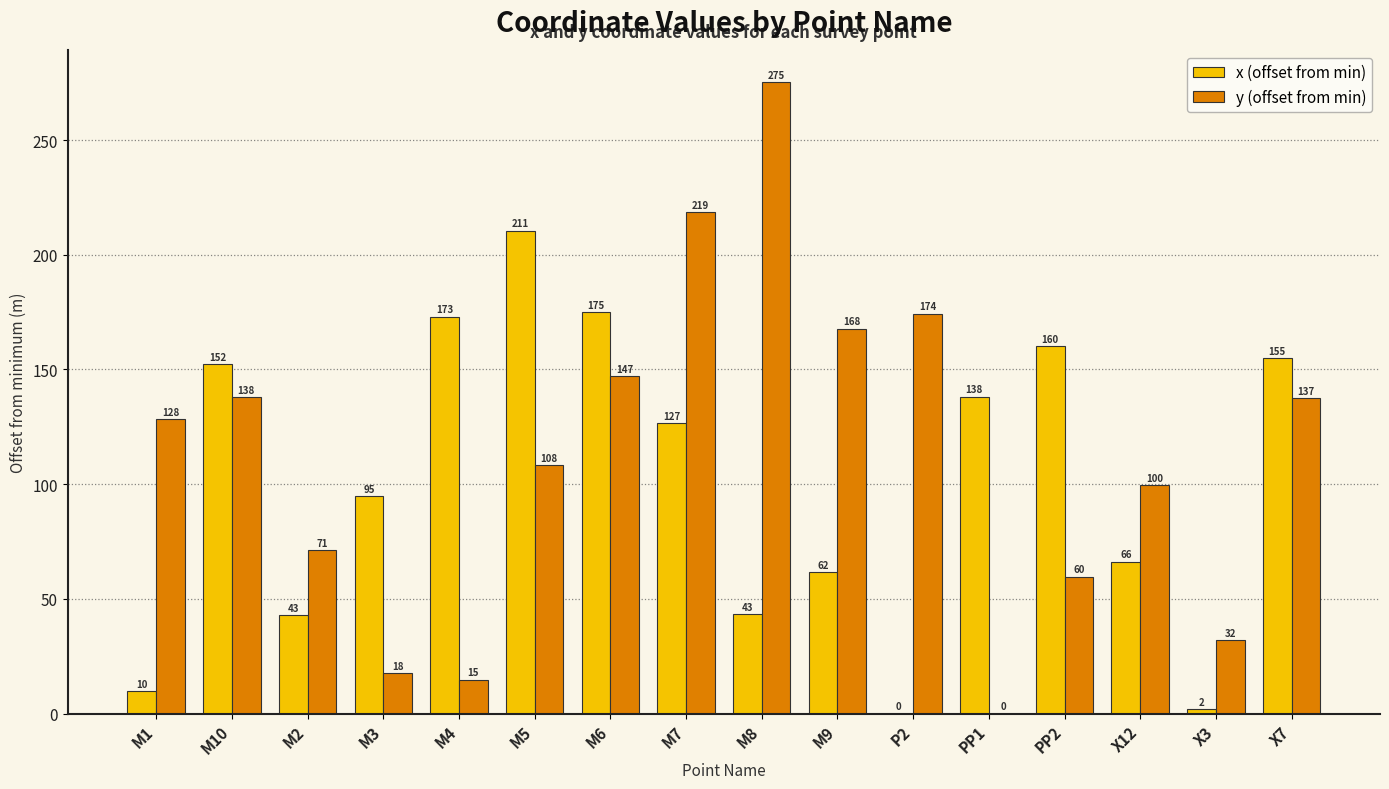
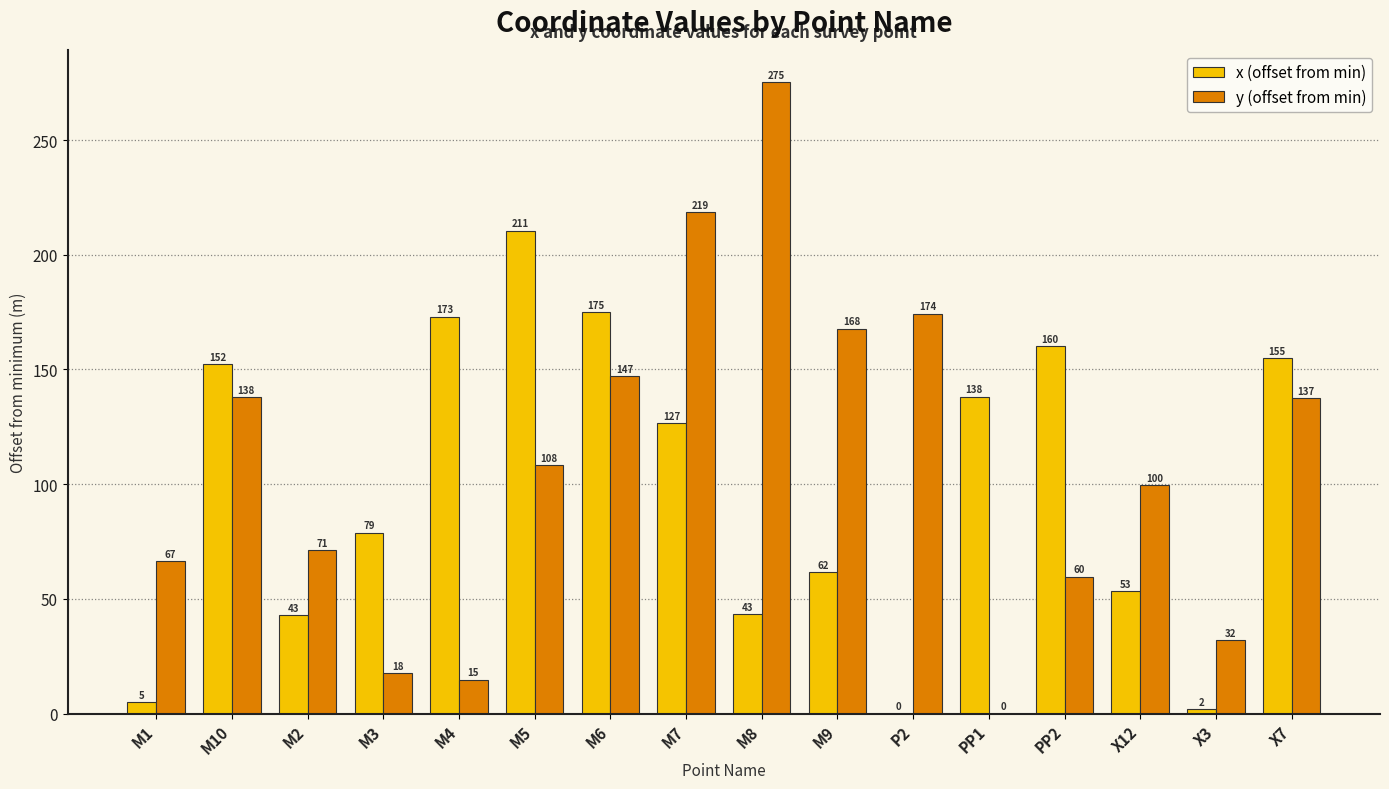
  {
    "x (offset from min)": {
-     "M1": 10,
+     "M1": 5,
      "M10": 152,
      "M2": 43,
-     "M3": 95,
+     "M3": 79,
      "M4": 173,
      "M5": 211,
      "M6": 175,
      "M7": 127,
      "M8": 43,
      "M9": 62,
      "P2": 0,
      "PP1": 138,
      "PP2": 160,
-     "X12": 66,
+     "X12": 53,
      "X3": 2,
      "X7": 155
    },
    "y (offset from min)": {
-     "M1": 128,
+     "M1": 67,
      "M10": 138,
      "M2": 71,
      "M3": 18,
      "M4": 15,
      "M5": 108,
      "M6": 147,
      "M7": 219,
      "M8": 275,
      "M9": 168,
      "P2": 174,
      "PP1": 0,
      "PP2": 60,
      "X12": 100,
      "X3": 32,
      "X7": 137
    }
  }
